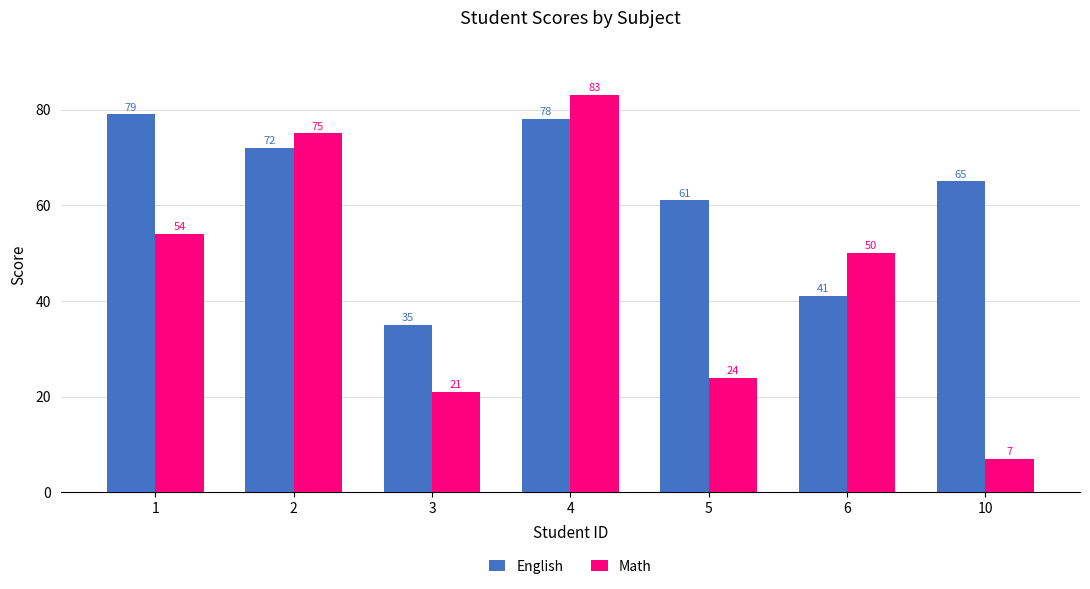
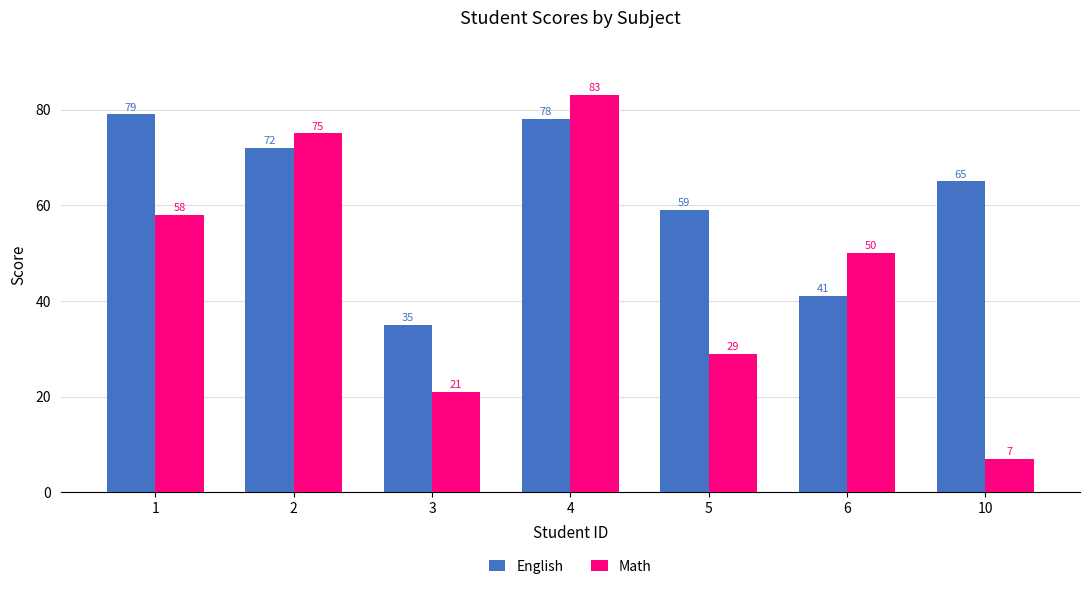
  {
    "English": {
      "1": 79,
      "2": 72,
      "3": 35,
      "4": 78,
-     "5": 61,
+     "5": 59,
      "6": 41,
      "10": 65
    },
    "Math": {
-     "1": 54,
+     "1": 58,
      "2": 75,
      "3": 21,
      "4": 83,
-     "5": 24,
+     "5": 29,
      "6": 50,
      "10": 7
    }
  }
